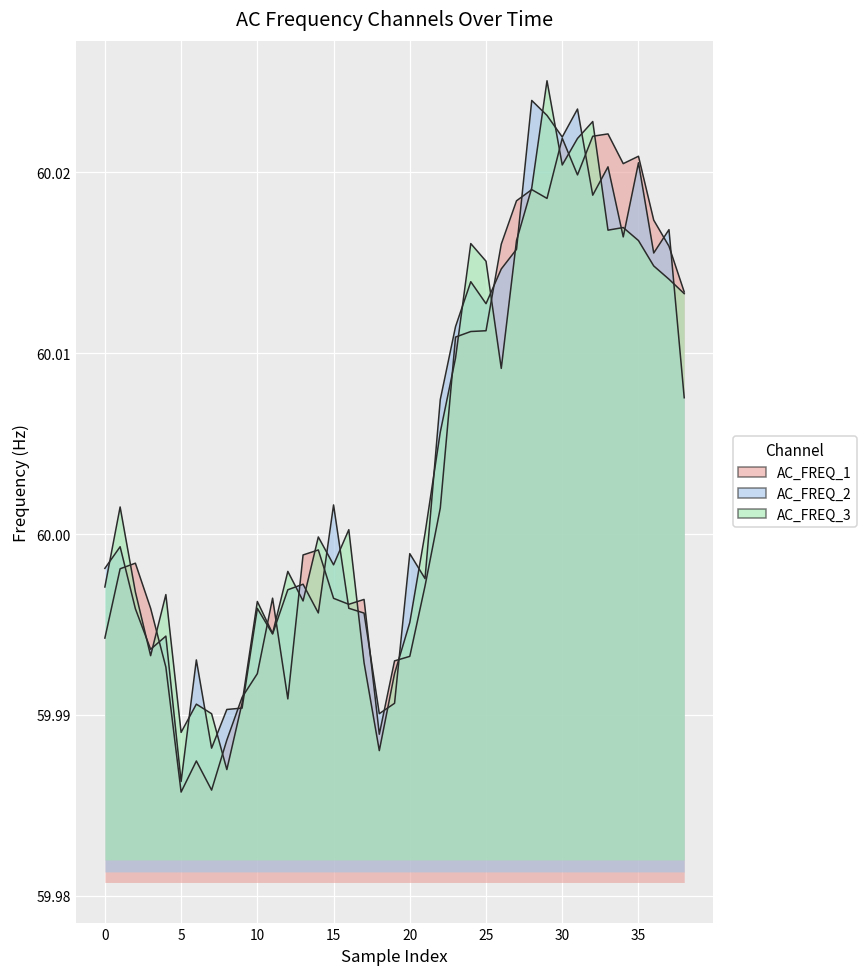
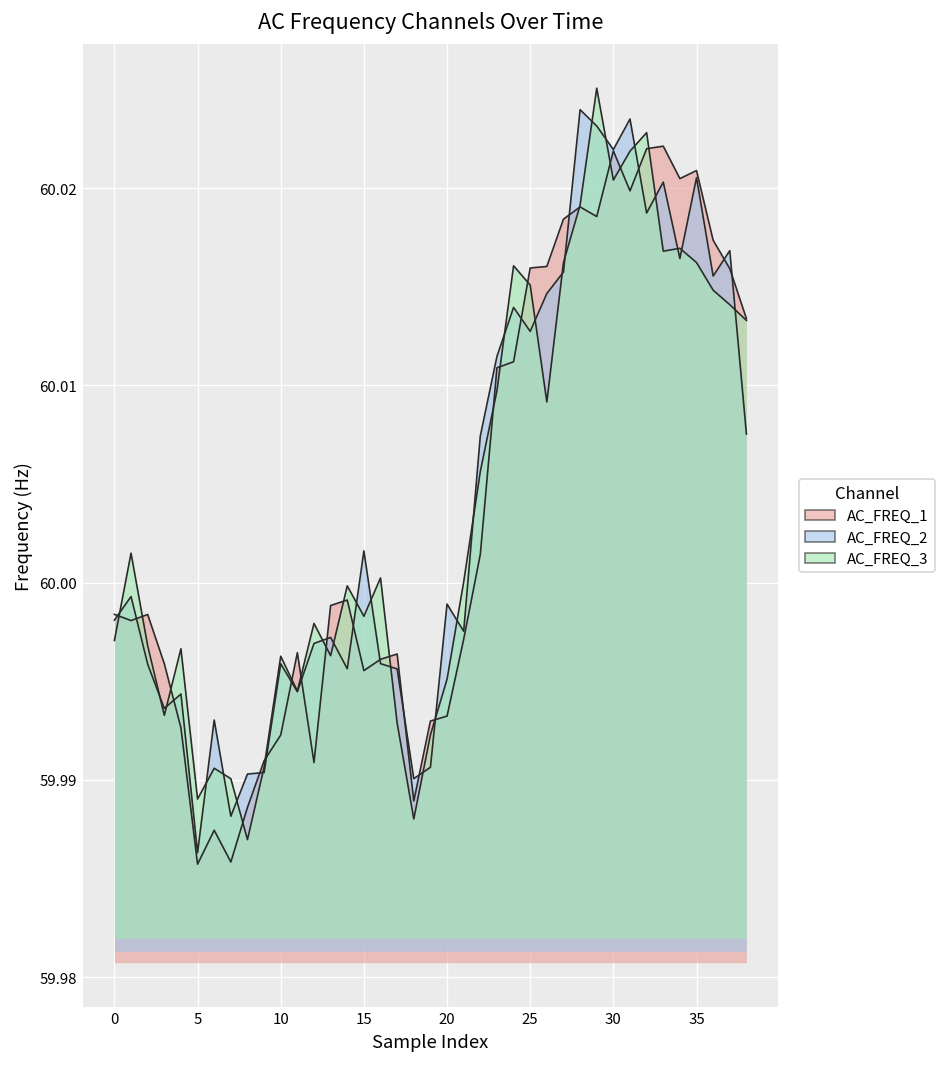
  {
    "AC_FREQ_1": {
-     "0": 59.9942,
+     "0": 59.9984,
      "5": 59.9857,
      "10": 59.9923,
-     "15": 59.9964,
+     "15": 59.9955,
      "20": 59.9932,
-     "25": 60.0112,
+     "25": 60.0160,
      "35": 60.0209
    }
  }
